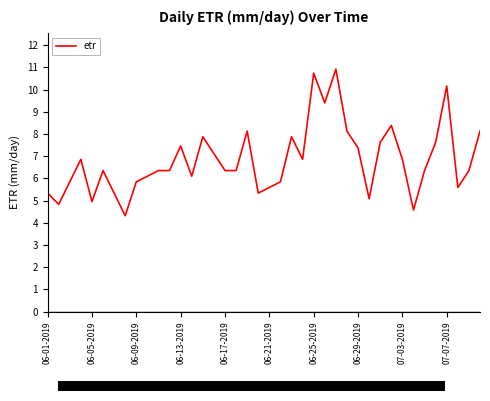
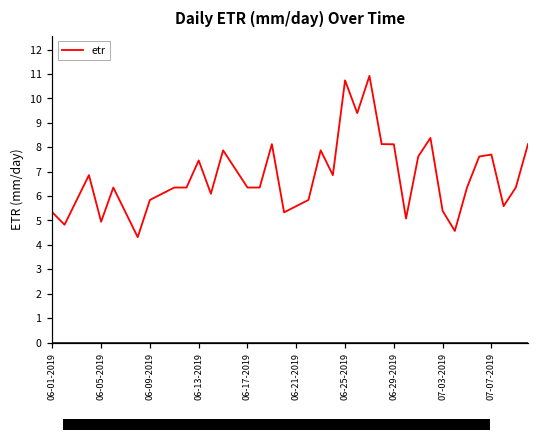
  {
    "06-01-2019": 5.3,
    "06-05-2019": 5.0,
    "06-09-2019": 5.8,
    "06-13-2019": 7.5,
    "06-17-2019": 6.4,
    "06-21-2019": 5.6,
    "06-25-2019": 10.7,
-   "06-29-2019": 7.4,
-   "07-03-2019": 6.9,
-   "07-07-2019": 10.2
+   "06-29-2019": 8.1,
+   "07-03-2019": 5.4,
+   "07-07-2019": 7.7
  }
